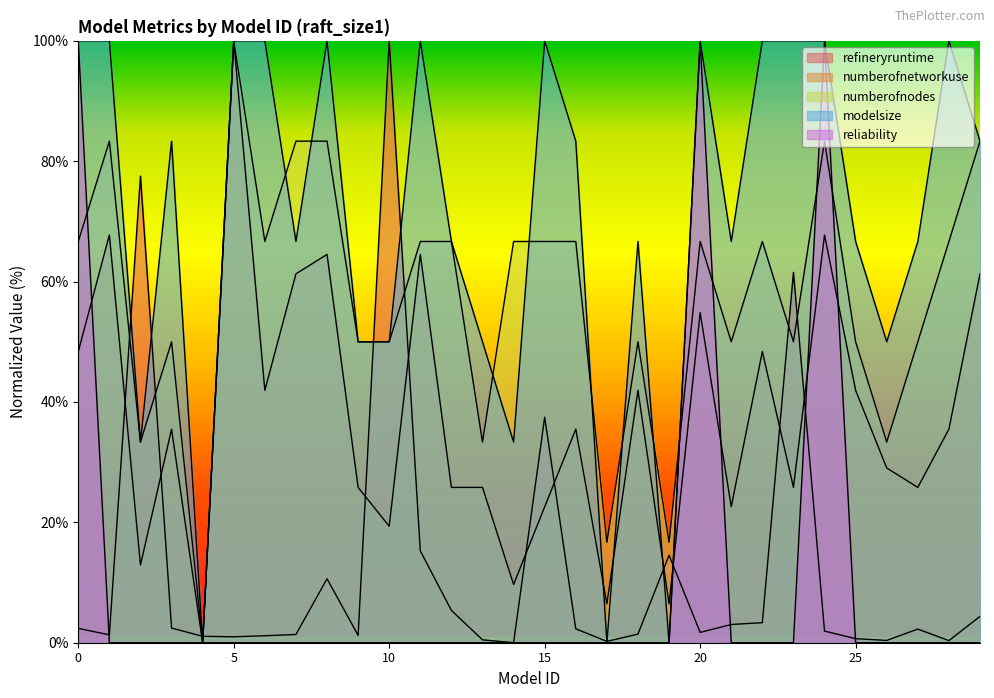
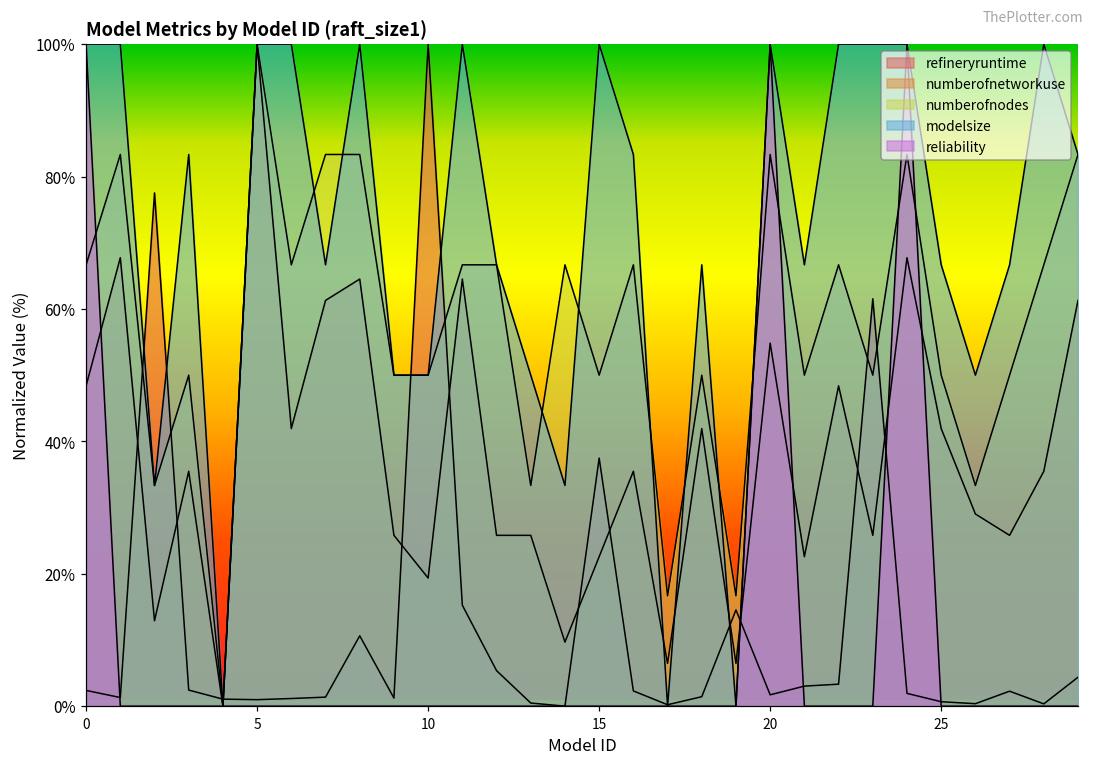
  {
    "numberofnodes": {
      "0": "67%",
-     "15": "67%",
-     "20": "67%",
+     "15": "50%",
+     "20": "83%",
      "25": "50%"
    },
    "modelsize": {
      "15": "100%",
      "25": "67%"
    }
  }
